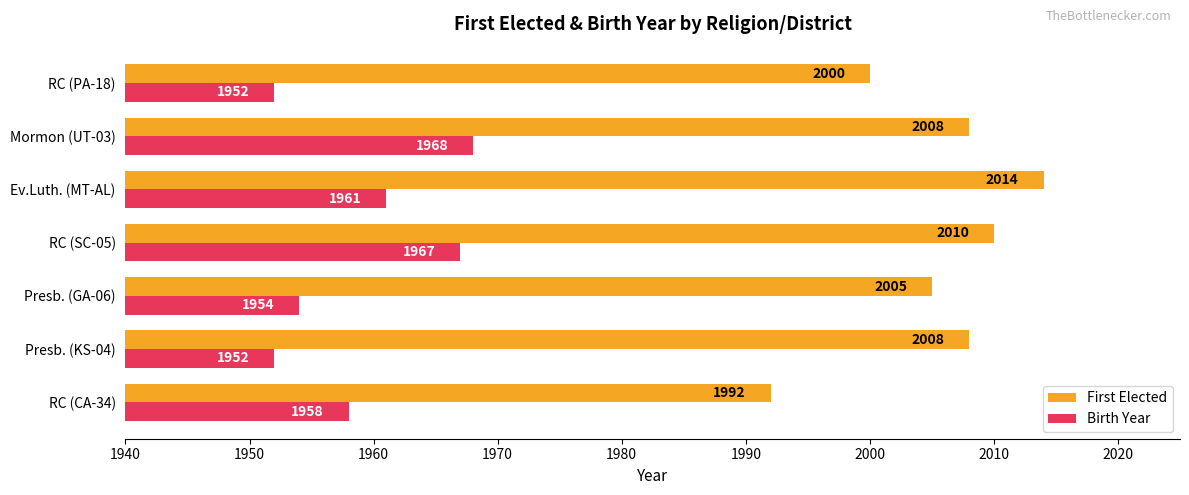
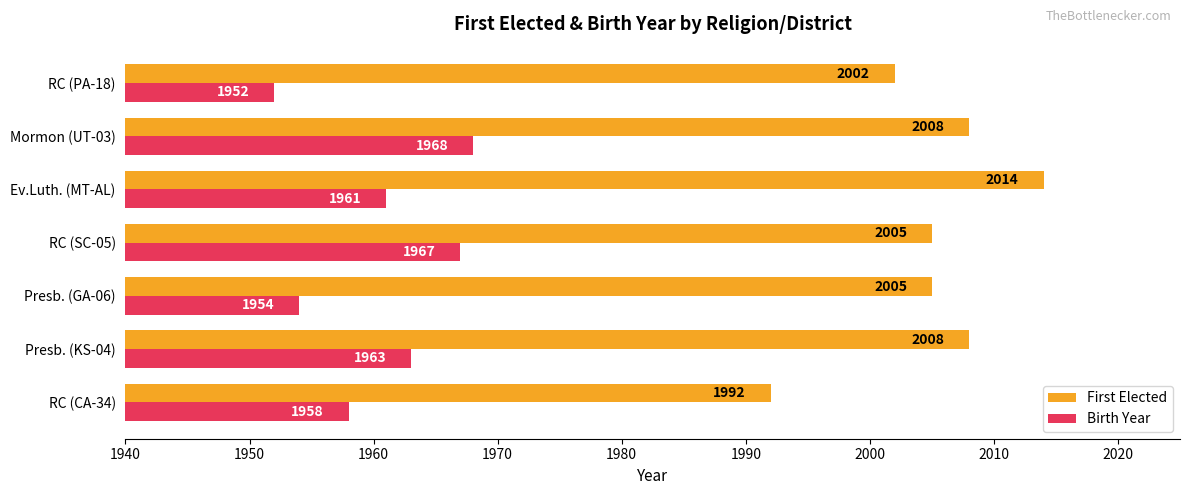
  {
    "First Elected": {
-     "RC (PA-18)": 2000,
+     "RC (PA-18)": 2002,
      "Mormon (UT-03)": 2008,
      "Ev.Luth. (MT-AL)": 2014,
-     "RC (SC-05)": 2010,
+     "RC (SC-05)": 2005,
      "Presb. (GA-06)": 2005,
      "Presb. (KS-04)": 2008,
      "RC (CA-34)": 1992
    },
    "Birth Year": {
      "RC (PA-18)": 1952,
      "Mormon (UT-03)": 1968,
      "Ev.Luth. (MT-AL)": 1961,
      "RC (SC-05)": 1967,
      "Presb. (GA-06)": 1954,
-     "Presb. (KS-04)": 1952,
+     "Presb. (KS-04)": 1963,
      "RC (CA-34)": 1958
    }
  }
